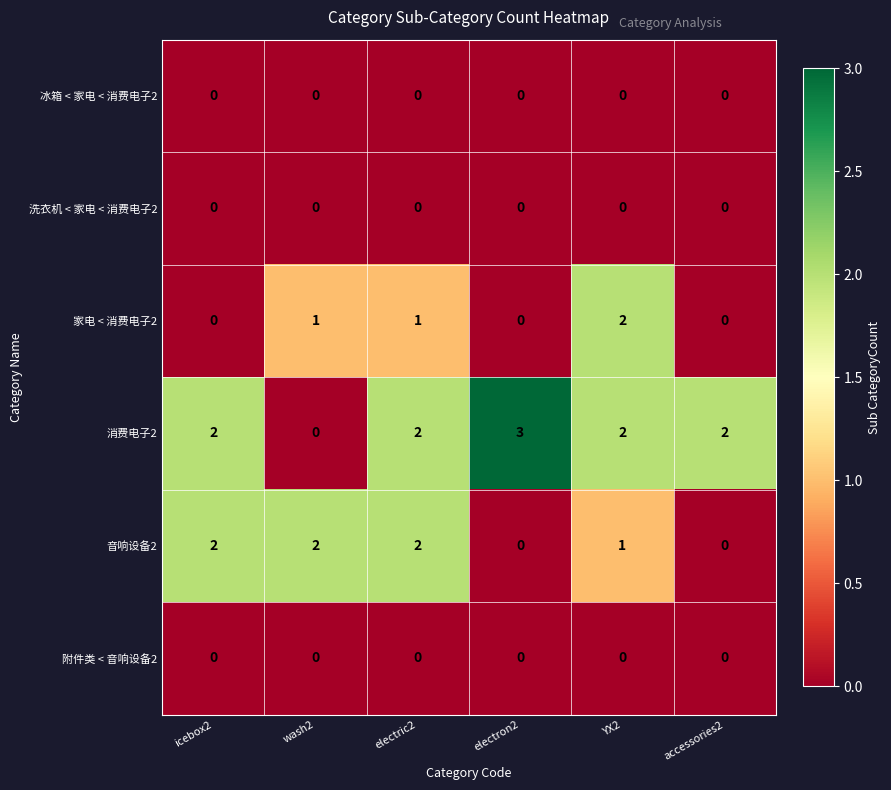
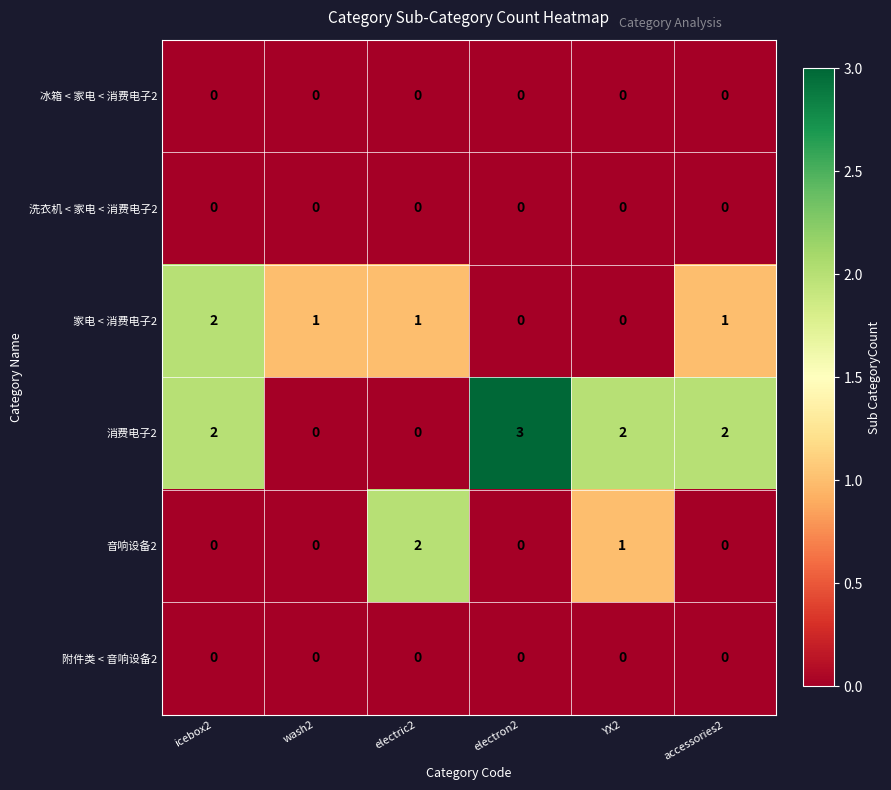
  {
    "冰箱 < 家电 < 消费电子2": {
      "icebox2": 0,
      "wash2": 0,
      "electric2": 0,
      "electron2": 0,
      "YX2": 0,
      "accessories2": 0
    },
    "洗衣机 < 家电 < 消费电子2": {
      "icebox2": 0,
      "wash2": 0,
      "electric2": 0,
      "electron2": 0,
      "YX2": 0,
      "accessories2": 0
    },
    "家电 < 消费电子2": {
-     "icebox2": 0,
+     "icebox2": 2,
      "wash2": 1,
      "electric2": 1,
      "electron2": 0,
-     "YX2": 2,
-     "accessories2": 0
+     "YX2": 0,
+     "accessories2": 1
    },
    "消费电子2": {
      "icebox2": 2,
      "wash2": 0,
-     "electric2": 2,
+     "electric2": 0,
      "electron2": 3,
      "YX2": 2,
      "accessories2": 2
    },
    "音响设备2": {
-     "icebox2": 2,
-     "wash2": 2,
+     "icebox2": 0,
+     "wash2": 0,
      "electric2": 2,
      "electron2": 0,
      "YX2": 1,
      "accessories2": 0
    },
    "附件类 < 音响设备2": {
      "icebox2": 0,
      "wash2": 0,
      "electric2": 0,
      "electron2": 0,
      "YX2": 0,
      "accessories2": 0
    }
  }
